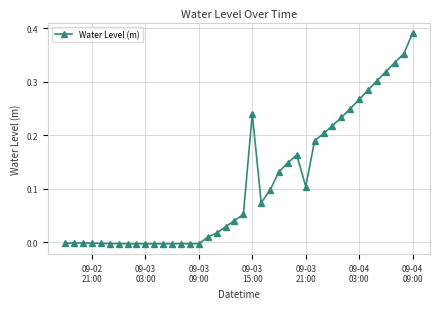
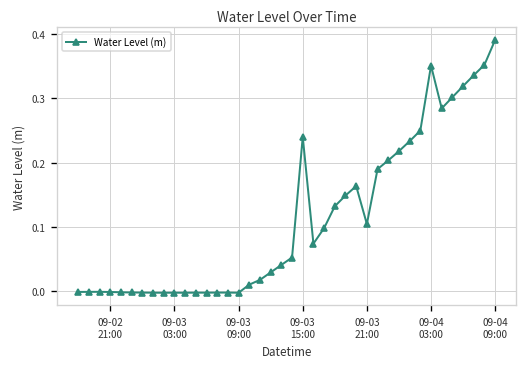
  {
    "09-02 21:00": 0.00,
    "09-03 03:00": 0.00,
    "09-03 09:00": 0.00,
    "09-03 15:00": 0.24,
    "09-03 21:00": 0.10,
-   "09-04 03:00": 0.27,
+   "09-04 03:00": 0.35,
    "09-04 09:00": 0.39
  }
